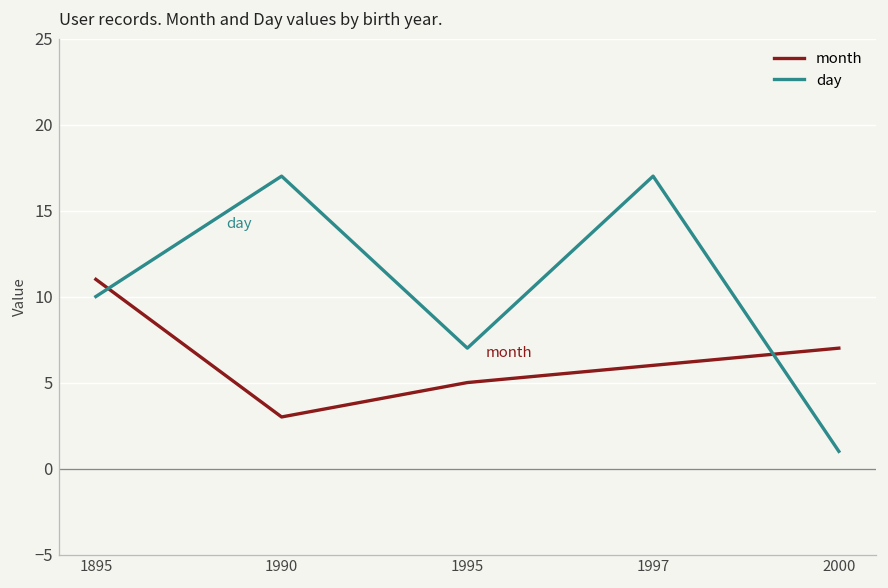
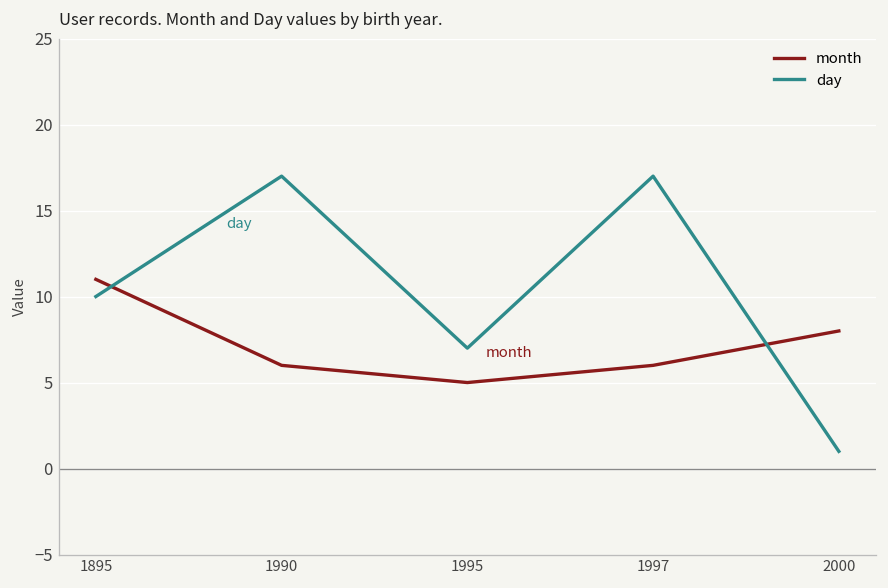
  {
    "month": {
      "1895": 11,
-     "1990": 3,
+     "1990": 6,
      "1995": 5,
      "1997": 6,
-     "2000": 7
+     "2000": 8
    },
    "day": {
      "1895": 10,
      "1990": 17,
      "1995": 7,
      "1997": 17,
      "2000": 1
    }
  }
